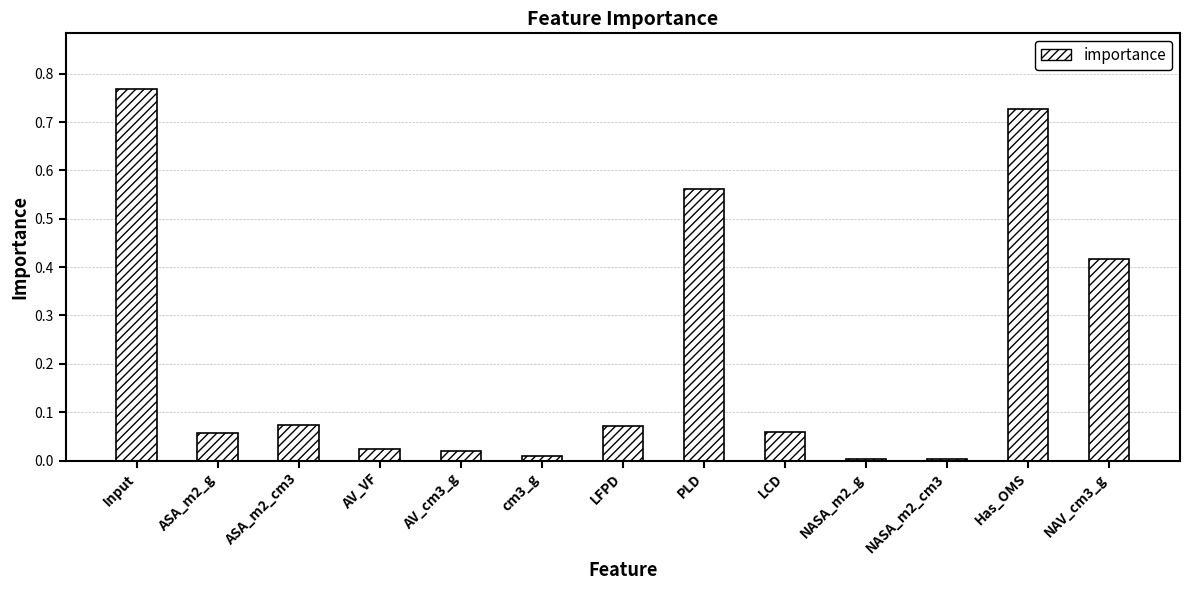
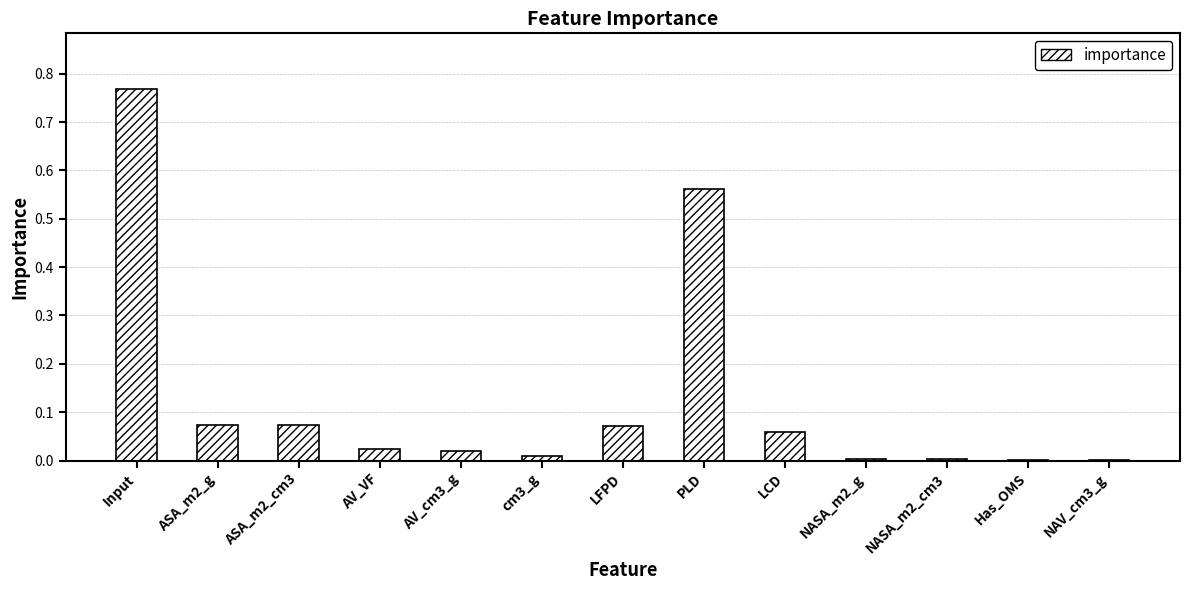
  {
    "Input": 0.77,
-   "ASA_m2_g": 0.06,
+   "ASA_m2_g": 0.07,
    "ASA_m2_cm3": 0.07,
    "AV_VF": 0.02,
    "AV_cm3_g": 0.02,
    "cm3_g": 0.01,
    "LFPD": 0.07,
    "PLD": 0.56,
    "LCD": 0.06,
-   "Has_OMS": 0.73,
-   "NAV_cm3_g": 0.42
+   "Has_OMS": 0.00,
+   "NAV_cm3_g": 0.00
  }
